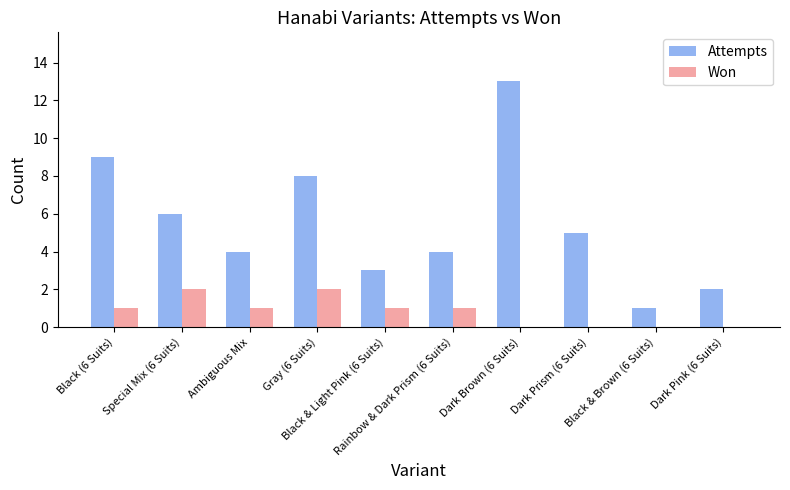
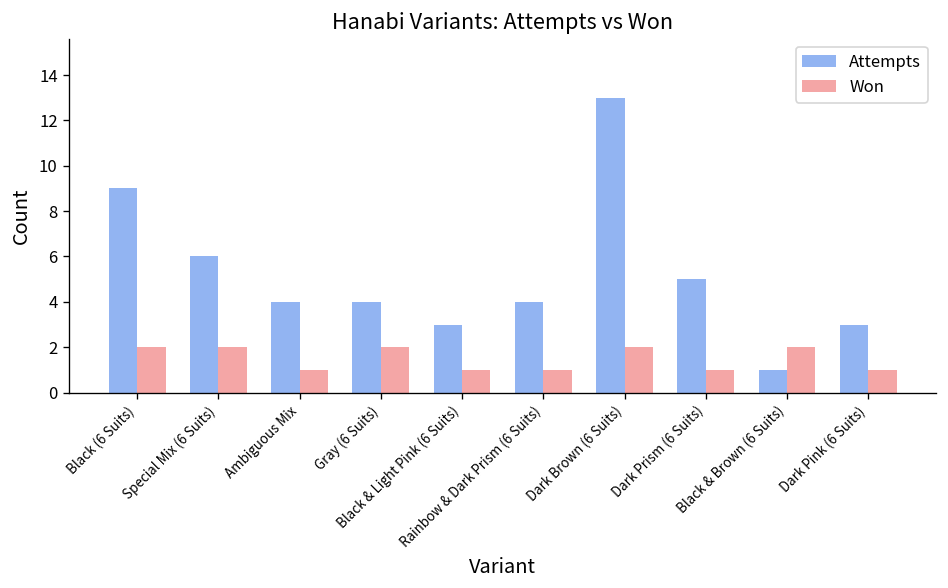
  {
    "Attempts": {
      "Black (6 Suits)": 9,
      "Special Mix (6 Suits)": 6,
      "Ambiguous Mix": 4,
-     "Gray (6 Suits)": 8,
+     "Gray (6 Suits)": 4,
      "Black & Light Pink (6 Suits)": 3,
      "Rainbow & Dark Prism (6 Suits)": 4,
      "Dark Brown (6 Suits)": 13,
      "Dark Prism (6 Suits)": 5,
      "Black & Brown (6 Suits)": 1,
-     "Dark Pink (6 Suits)": 2
+     "Dark Pink (6 Suits)": 3
    },
    "Won": {
-     "Black (6 Suits)": 1,
+     "Black (6 Suits)": 2,
      "Special Mix (6 Suits)": 2,
      "Ambiguous Mix": 1,
      "Gray (6 Suits)": 2,
      "Black & Light Pink (6 Suits)": 1,
      "Rainbow & Dark Prism (6 Suits)": 1,
-     "Dark Brown (6 Suits)": 0,
-     "Dark Prism (6 Suits)": 0,
-     "Black & Brown (6 Suits)": 0,
-     "Dark Pink (6 Suits)": 0
+     "Dark Brown (6 Suits)": 2,
+     "Dark Prism (6 Suits)": 1,
+     "Black & Brown (6 Suits)": 2,
+     "Dark Pink (6 Suits)": 1
    }
  }
